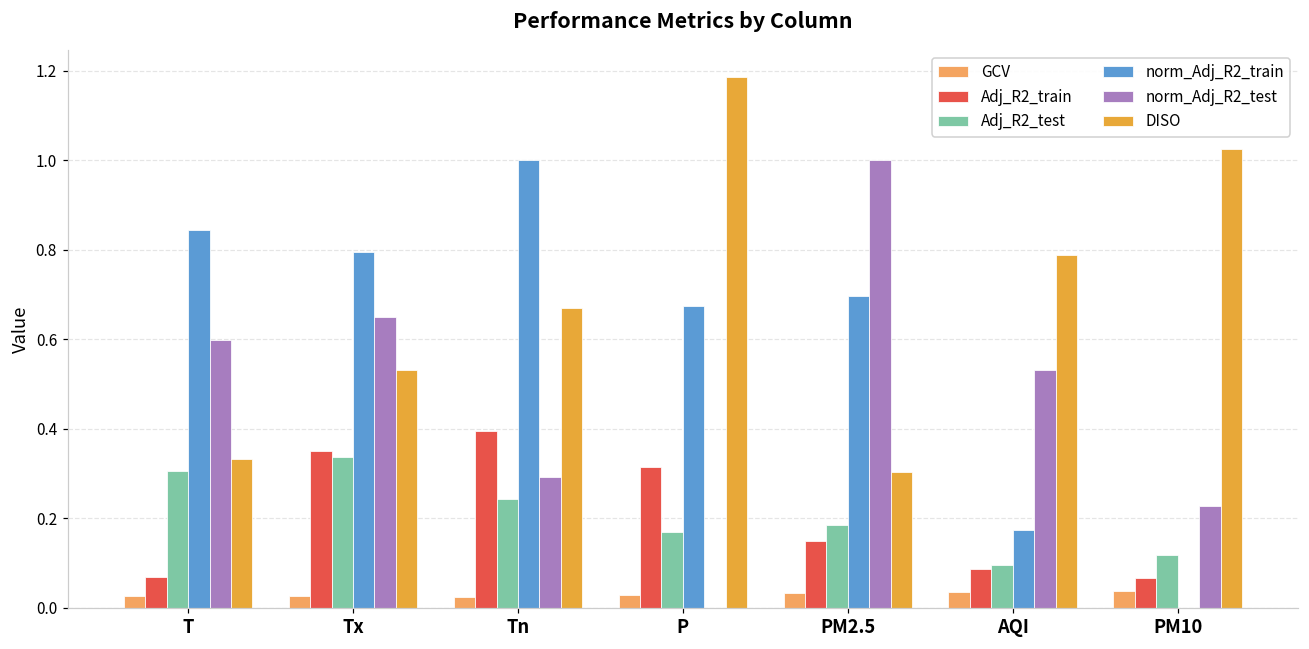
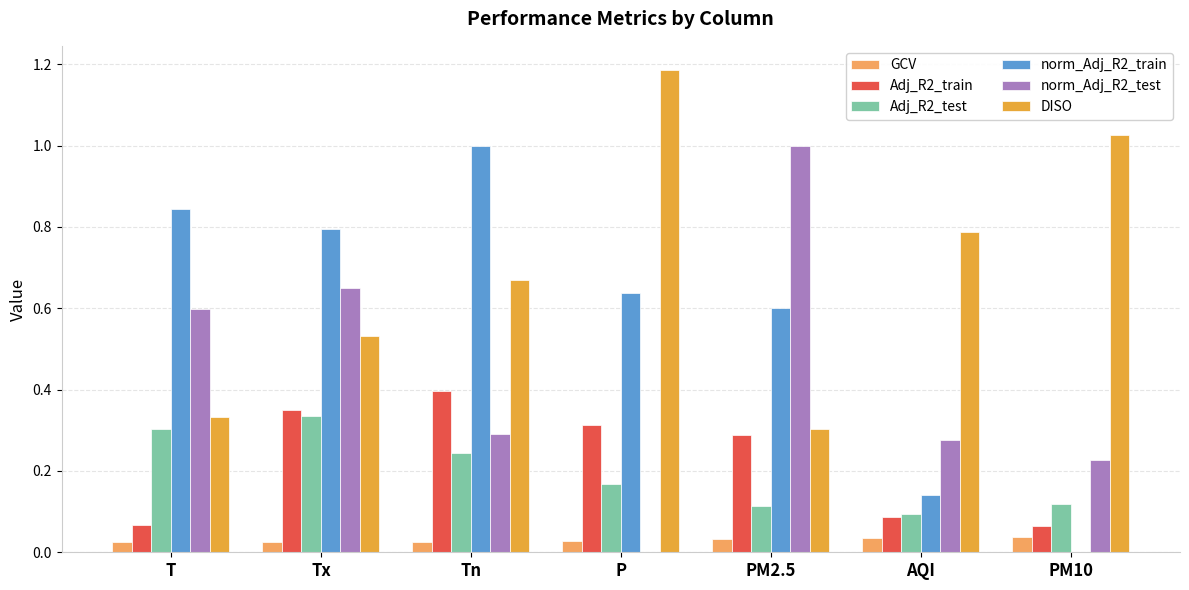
  {
    "Adj_R2_train": {
      "T": 0.07,
      "Tx": 0.35,
      "Tn": 0.40,
      "P": 0.31,
-     "PM2.5": 0.15,
+     "PM2.5": 0.29,
      "AQI": 0.09,
      "PM10": 0.07
    },
    "Adj_R2_test": {
      "T": 0.30,
      "Tx": 0.34,
      "Tn": 0.24,
      "P": 0.17,
-     "PM2.5": 0.18,
+     "PM2.5": 0.11,
      "AQI": 0.09,
      "PM10": 0.12
    },
    "norm_Adj_R2_train": {
      "T": 0.84,
      "Tx": 0.80,
      "Tn": 1.00,
-     "P": 0.67,
-     "PM2.5": 0.70,
-     "AQI": 0.17,
+     "P": 0.64,
+     "PM2.5": 0.60,
+     "AQI": 0.14,
      "PM10": 0.00
    },
    "norm_Adj_R2_test": {
      "T": 0.60,
      "Tx": 0.65,
      "Tn": 0.29,
      "P": 0.00,
      "PM2.5": 1.00,
-     "AQI": 0.53,
+     "AQI": 0.28,
      "PM10": 0.23
    }
  }
